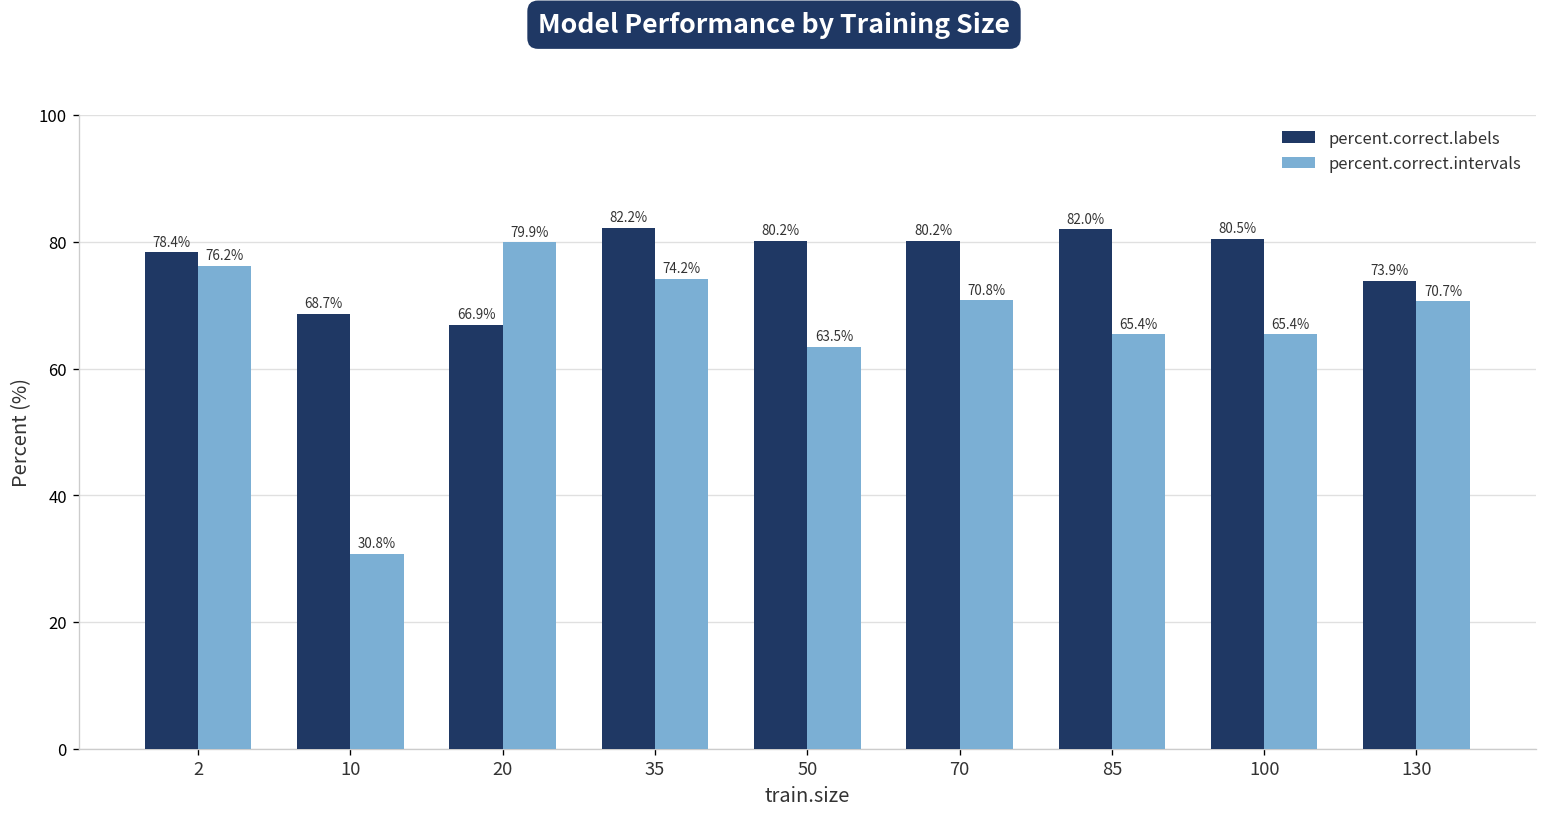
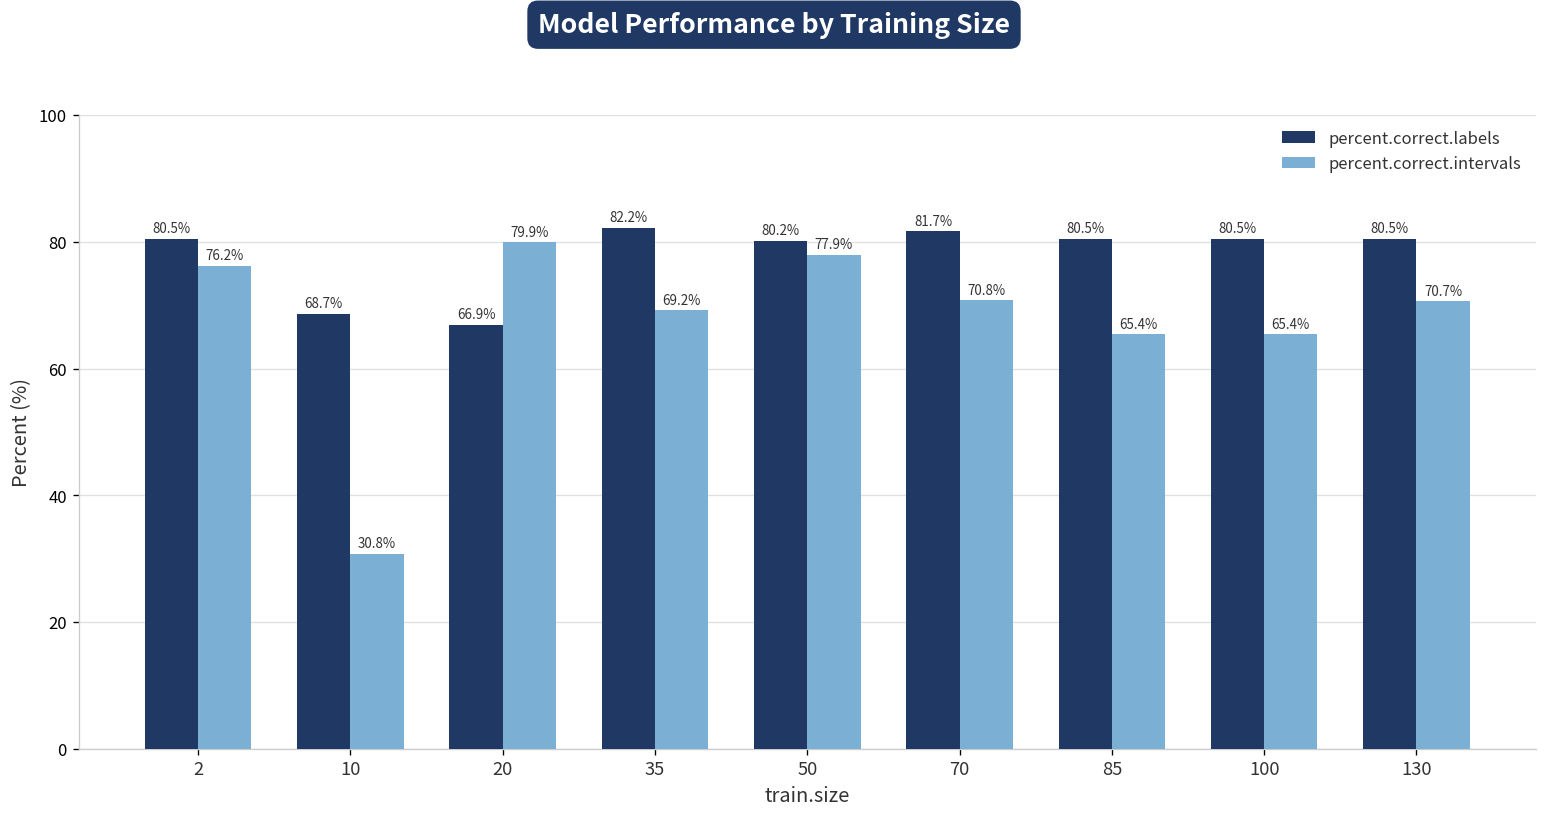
  {
    "percent.correct.labels": {
-     "2": "78.4%",
+     "2": "80.5%",
      "10": "68.7%",
      "20": "66.9%",
      "35": "82.2%",
      "50": "80.2%",
-     "70": "80.2%",
-     "85": "82.0%",
+     "70": "81.7%",
+     "85": "80.5%",
      "100": "80.5%",
-     "130": "73.9%"
+     "130": "80.5%"
    },
    "percent.correct.intervals": {
      "2": "76.2%",
      "10": "30.8%",
      "20": "79.9%",
-     "35": "74.2%",
-     "50": "63.5%",
+     "35": "69.2%",
+     "50": "77.9%",
      "70": "70.8%",
      "85": "65.4%",
      "100": "65.4%",
      "130": "70.7%"
    }
  }
